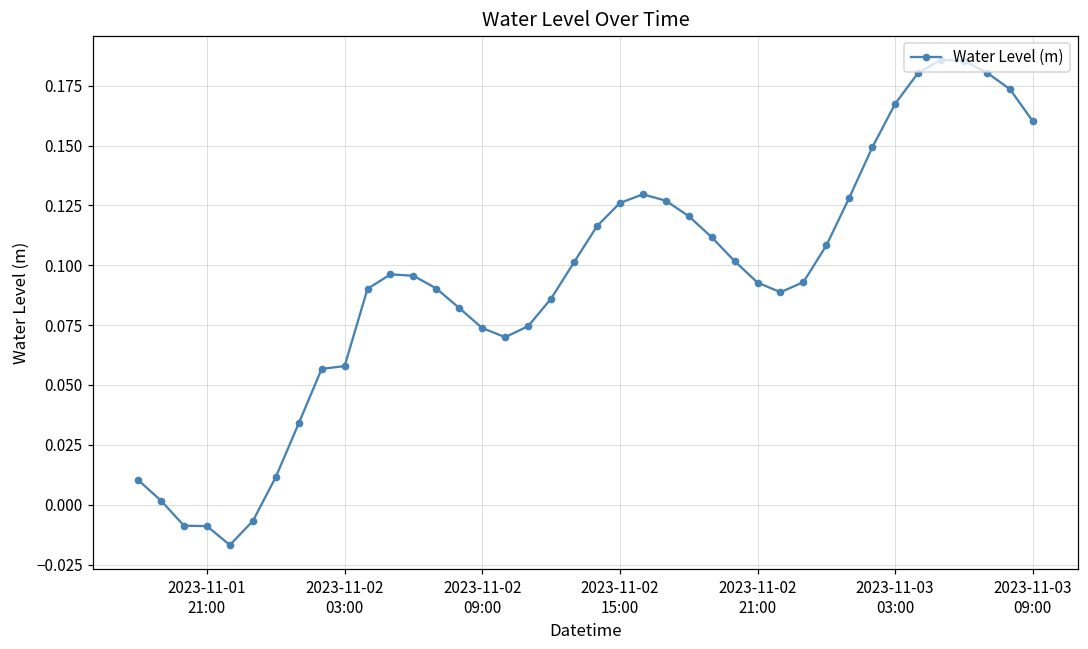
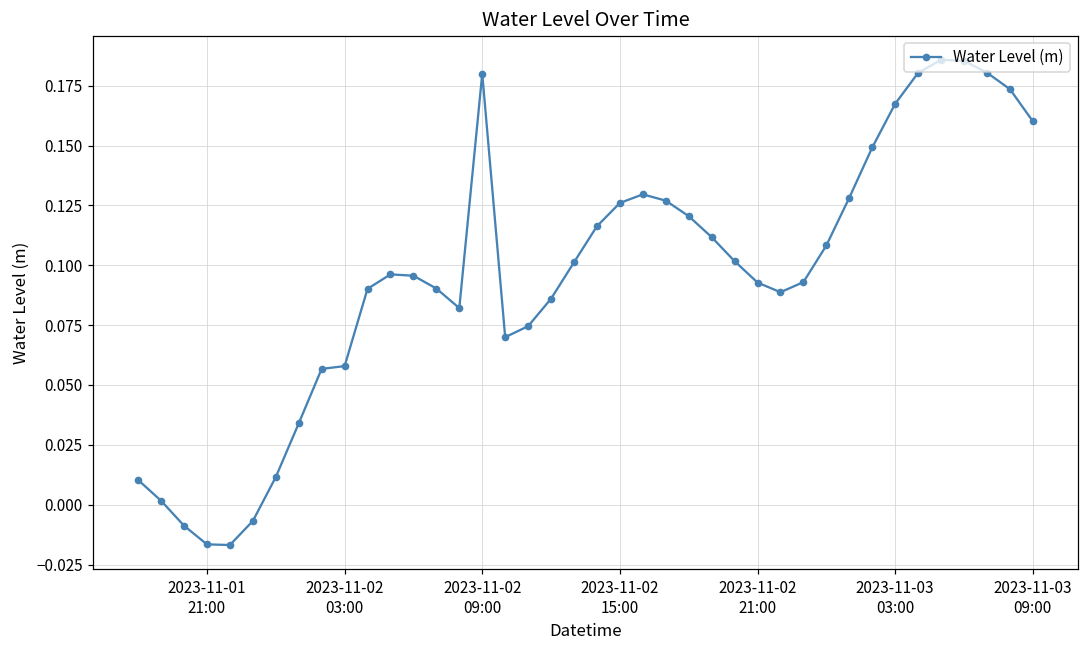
  {
-   "2023-11-01 21:00": -0.009,
+   "2023-11-01 21:00": -0.017,
    "2023-11-02 03:00": 0.058,
-   "2023-11-02 09:00": 0.074,
+   "2023-11-02 09:00": 0.180,
    "2023-11-02 15:00": 0.126,
    "2023-11-02 21:00": 0.093,
    "2023-11-03 03:00": 0.167,
    "2023-11-03 09:00": 0.160
  }
